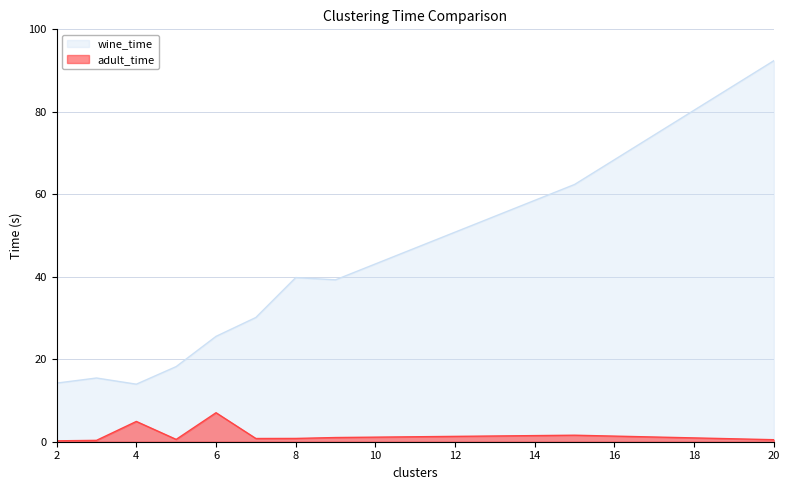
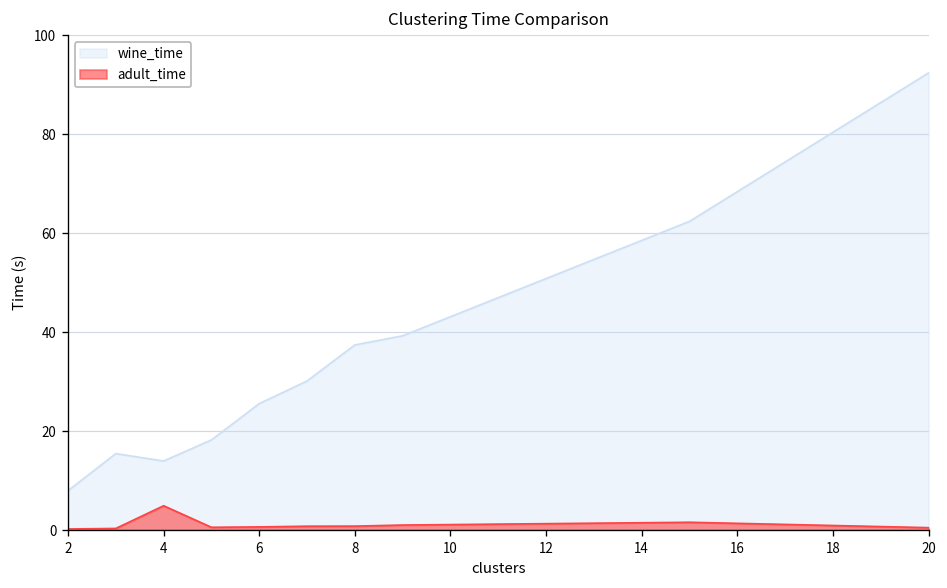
  {
    "wine_time": {
-     "2": 14,
+     "2": 8,
      "4": 14,
      "6": 26,
-     "8": 40,
+     "8": 37,
      "20": 92
    },
    "adult_time": {
      "2": 0,
      "4": 5,
-     "6": 7,
+     "6": 1,
      "8": 1,
      "20": 0
    }
  }
